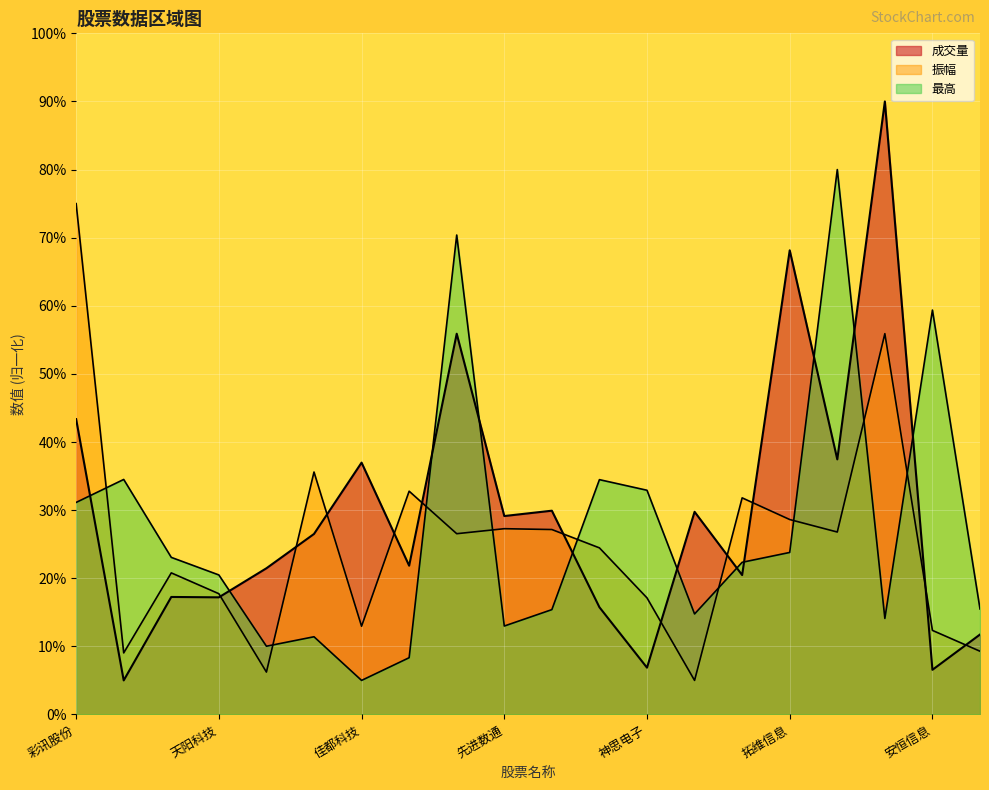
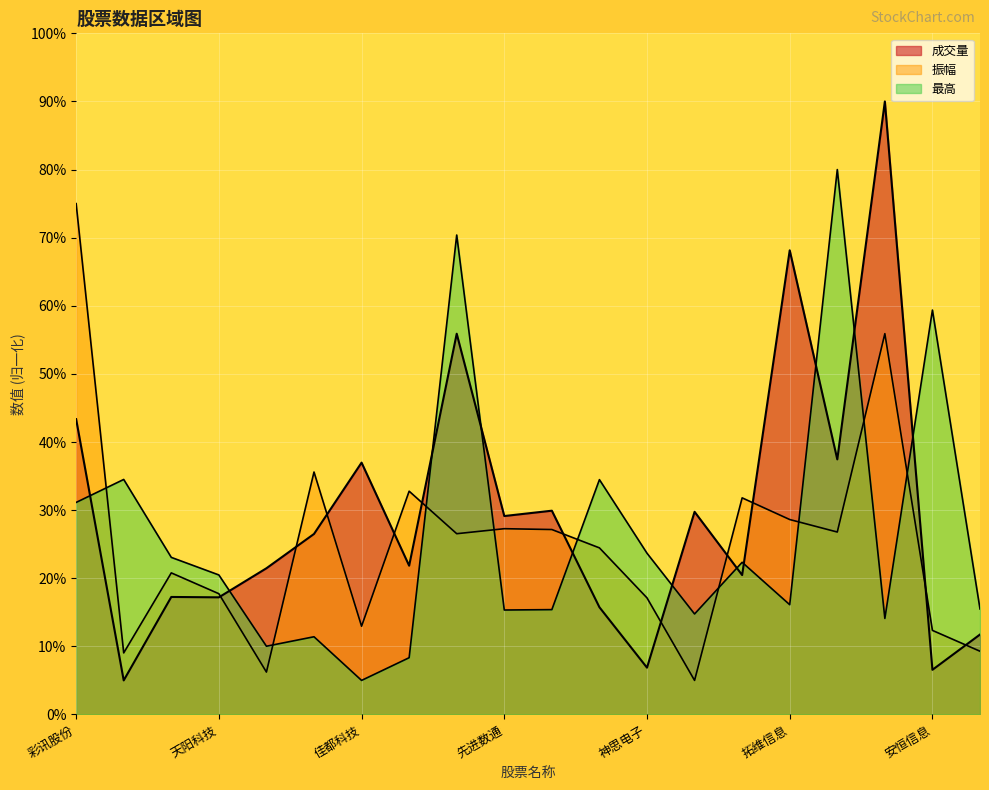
  {
    "成交量": {
      "彩讯股份": "43%",
      "天阳科技": "17%",
      "佳都科技": "37%",
      "先进数通": "29%",
      "神思电子": "7%",
      "拓维信息": "68%",
      "安恒信息": "7%"
    },
    "振幅": {
      "彩讯股份": "75%",
      "天阳科技": "18%",
      "佳都科技": "13%",
      "先进数通": "27%",
      "神思电子": "17%",
      "拓维信息": "29%",
      "安恒信息": "12%"
    },
    "最高": {
      "彩讯股份": "31%",
      "天阳科技": "20%",
      "佳都科技": "5%",
-     "先进数通": "13%",
-     "神思电子": "33%",
-     "拓维信息": "24%",
+     "先进数通": "15%",
+     "神思电子": "24%",
+     "拓维信息": "16%",
      "安恒信息": "59%"
    }
  }
